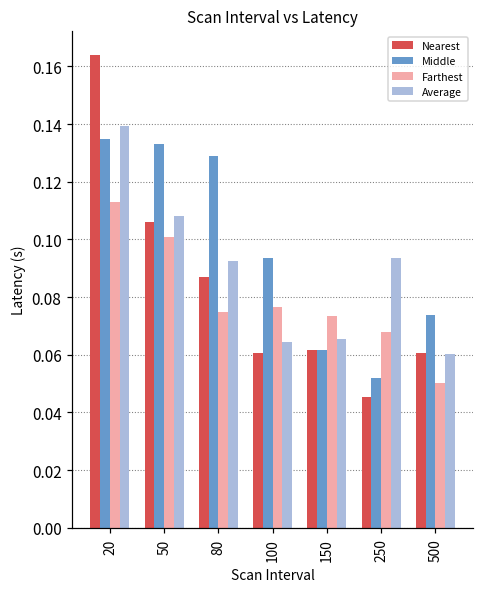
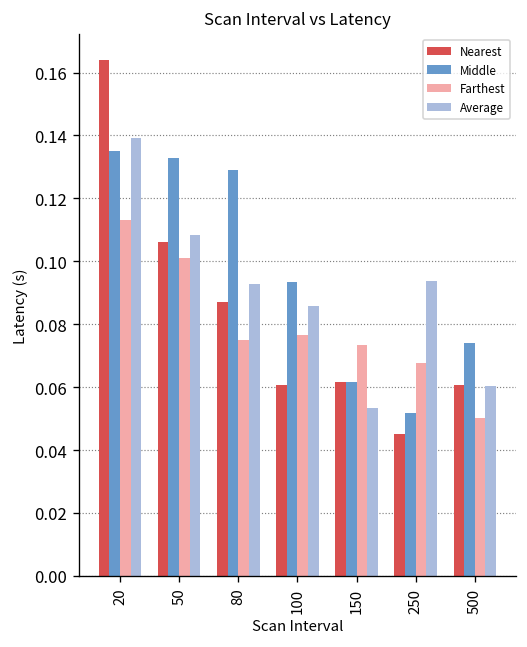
  {
    "Nearest": {
      "20": 0.164,
      "50": 0.106,
      "80": 0.087,
      "100": 0.061,
      "150": 0.062,
      "250": 0.045,
      "500": 0.061
    },
    "Middle": {
      "20": 0.135,
      "50": 0.133,
      "80": 0.129,
      "100": 0.093,
      "150": 0.062,
      "250": 0.052,
      "500": 0.074
    },
    "Farthest": {
      "20": 0.113,
      "50": 0.101,
      "80": 0.075,
      "100": 0.077,
      "150": 0.073,
      "250": 0.068,
      "500": 0.050
    },
    "Average": {
      "20": 0.139,
      "50": 0.108,
      "80": 0.093,
-     "100": 0.064,
-     "150": 0.065,
+     "100": 0.086,
+     "150": 0.053,
      "250": 0.094,
      "500": 0.060
    }
  }
